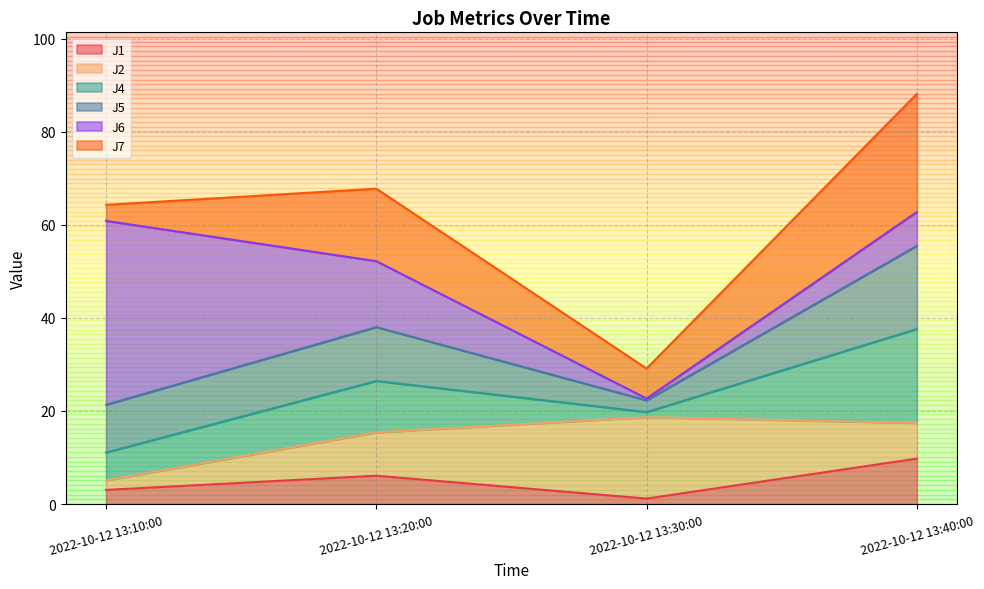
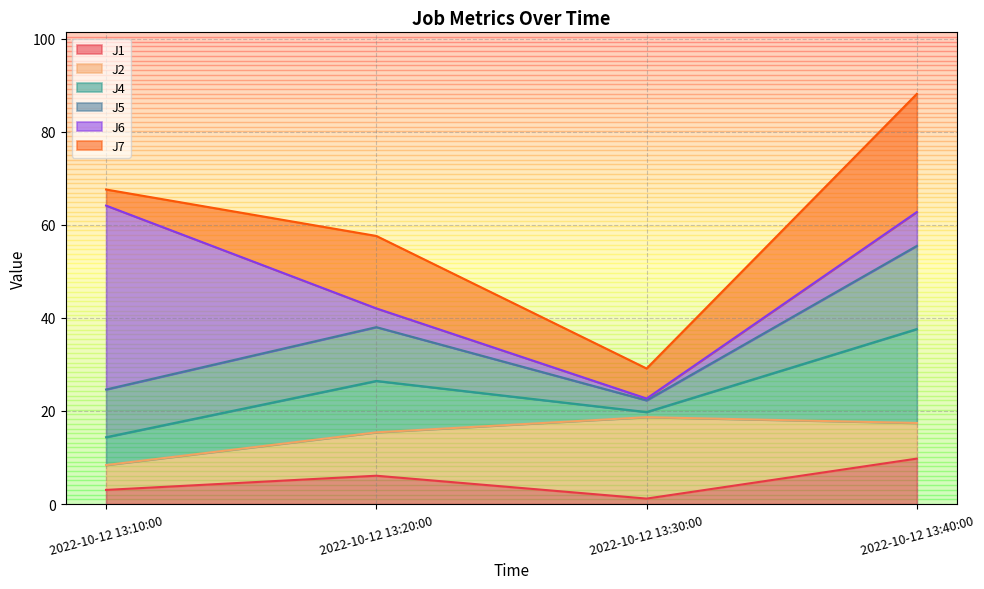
  {
    "J1": {
      "2022-10-12 13:10:00": 3,
      "2022-10-12 13:20:00": 6,
      "2022-10-12 13:30:00": 1,
      "2022-10-12 13:40:00": 10
    },
    "J2": {
-     "2022-10-12 13:10:00": 2,
+     "2022-10-12 13:10:00": 5,
      "2022-10-12 13:20:00": 9,
      "2022-10-12 13:30:00": 17,
      "2022-10-12 13:40:00": 8
    },
    "J6": {
      "2022-10-12 13:10:00": 40,
-     "2022-10-12 13:20:00": 14,
+     "2022-10-12 13:20:00": 4,
      "2022-10-12 13:40:00": 7
    },
    "J7": {
      "2022-10-12 13:10:00": 3,
      "2022-10-12 13:20:00": 16,
      "2022-10-12 13:30:00": 6,
      "2022-10-12 13:40:00": 25
    }
  }
